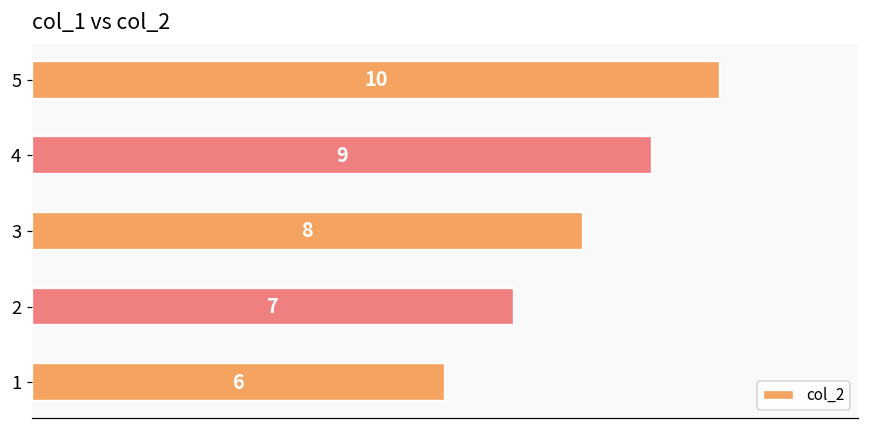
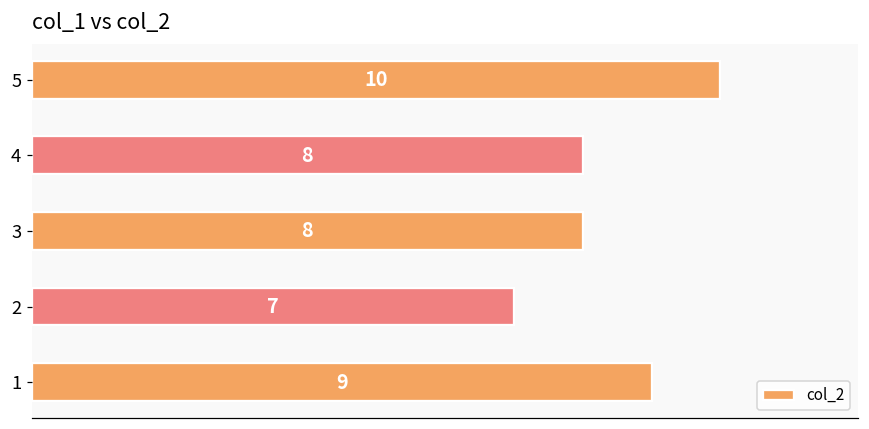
  {
    "5": 10,
-   "4": 9,
+   "4": 8,
    "3": 8,
    "2": 7,
-   "1": 6
+   "1": 9
  }
